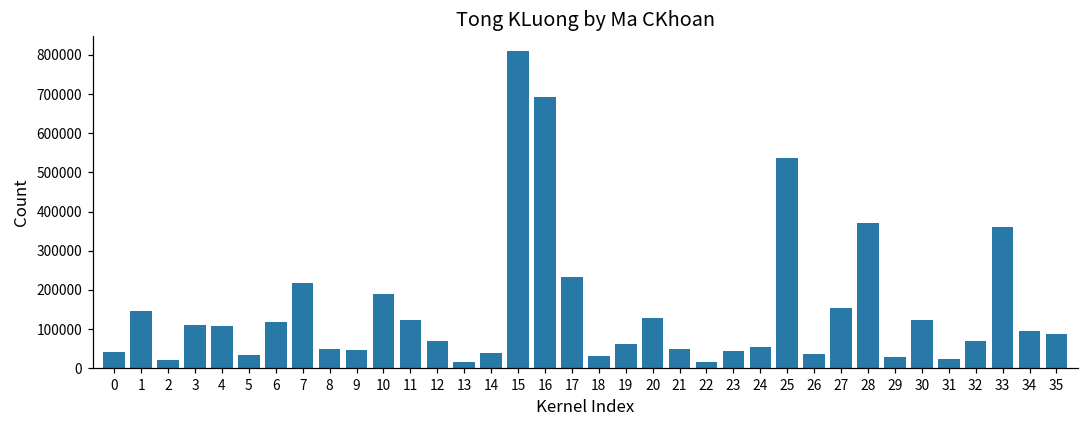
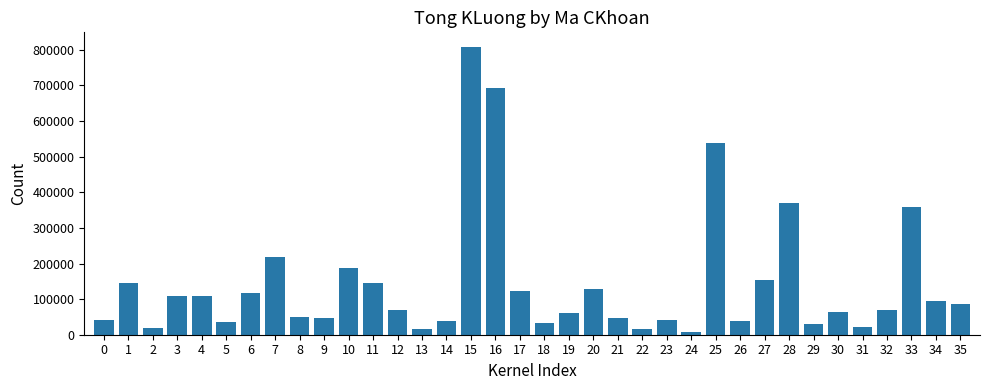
  {
    "0": 40000,
    "1": 150000,
    "2": 20000,
    "3": 110000,
    "4": 110000,
    "5": 30000,
    "6": 120000,
    "7": 220000,
    "8": 50000,
    "9": 50000,
    "10": 190000,
-   "11": 120000,
+   "11": 150000,
    "12": 70000,
    "13": 20000,
    "14": 40000,
    "15": 810000,
    "16": 690000,
-   "17": 230000,
+   "17": 120000,
    "18": 30000,
    "19": 60000,
    "20": 130000,
    "21": 50000,
    "22": 20000,
    "23": 40000,
-   "24": 60000,
+   "24": 10000,
    "25": 540000,
    "26": 40000,
    "27": 150000,
    "28": 370000,
    "29": 30000,
-   "30": 120000,
+   "30": 60000,
    "31": 20000,
    "32": 70000,
    "33": 360000,
    "34": 90000,
    "35": 90000
  }
